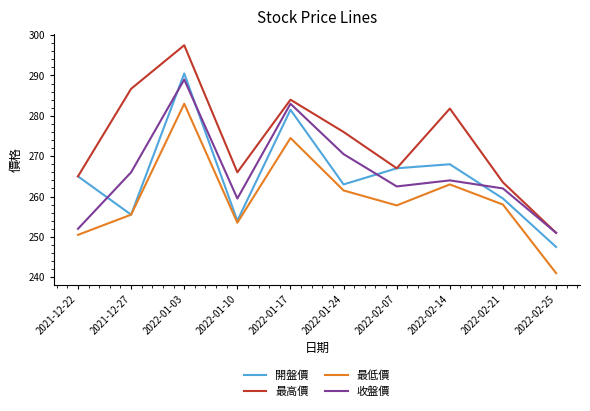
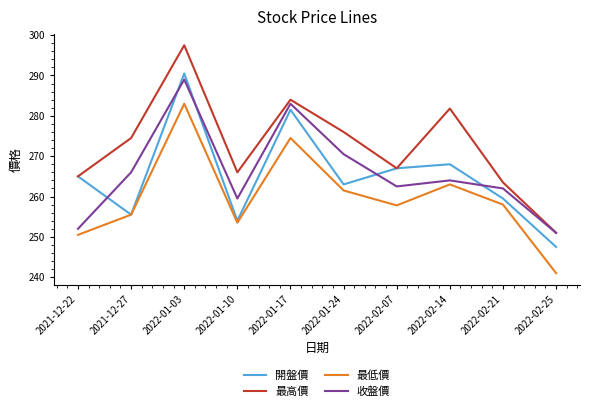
  {
    "開盤價": {
      "2022-01-03": 291,
      "2022-01-17": 282,
      "2022-01-24": 263,
      "2022-02-14": 268,
      "2022-02-21": 260,
      "2022-02-25": 248
    },
    "最高價": {
-     "2021-12-27": 287,
+     "2021-12-27": 275,
      "2022-01-03": 298,
      "2022-01-10": 266,
      "2022-01-17": 284,
      "2022-01-24": 276,
      "2022-02-14": 282,
      "2022-02-21": 264
    },
    "最低價": {
      "2021-12-22": 251,
      "2022-01-03": 283,
      "2022-01-17": 275,
      "2022-01-24": 262,
      "2022-02-07": 258,
      "2022-02-14": 263,
      "2022-02-21": 258,
      "2022-02-25": 241
    },
    "收盤價": {
      "2021-12-22": 252,
      "2021-12-27": 266,
      "2022-01-03": 289,
      "2022-01-10": 260,
      "2022-01-17": 283,
      "2022-01-24": 271,
      "2022-02-07": 263,
      "2022-02-14": 264,
      "2022-02-21": 262
    }
  }
